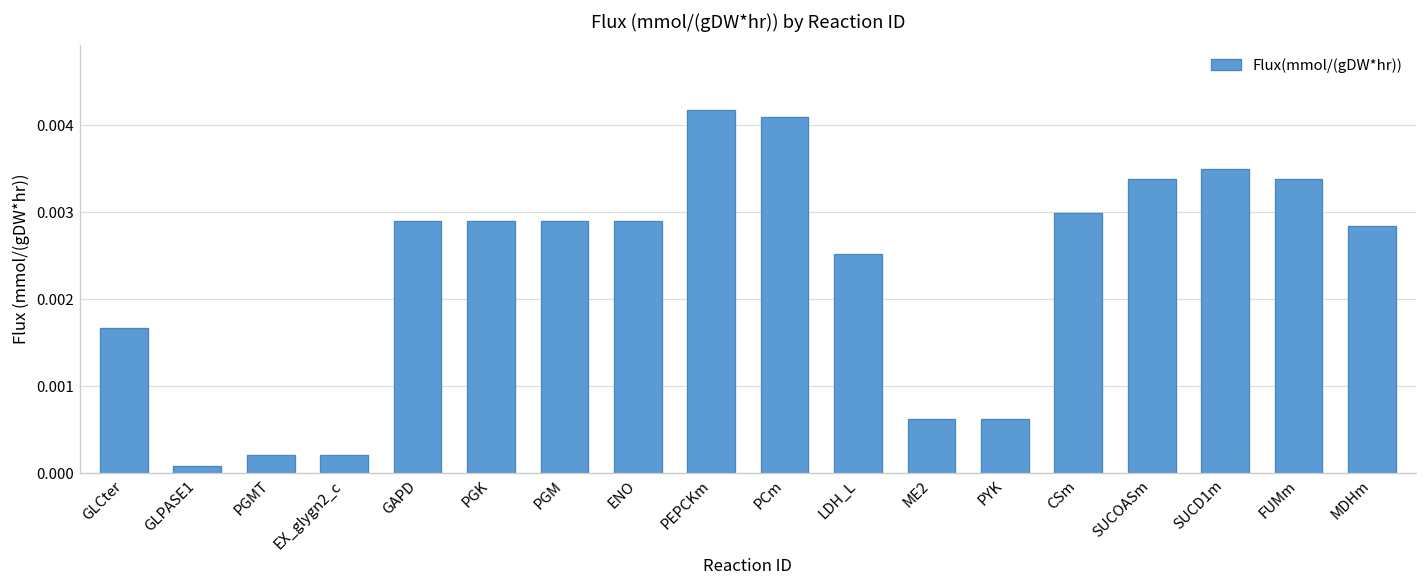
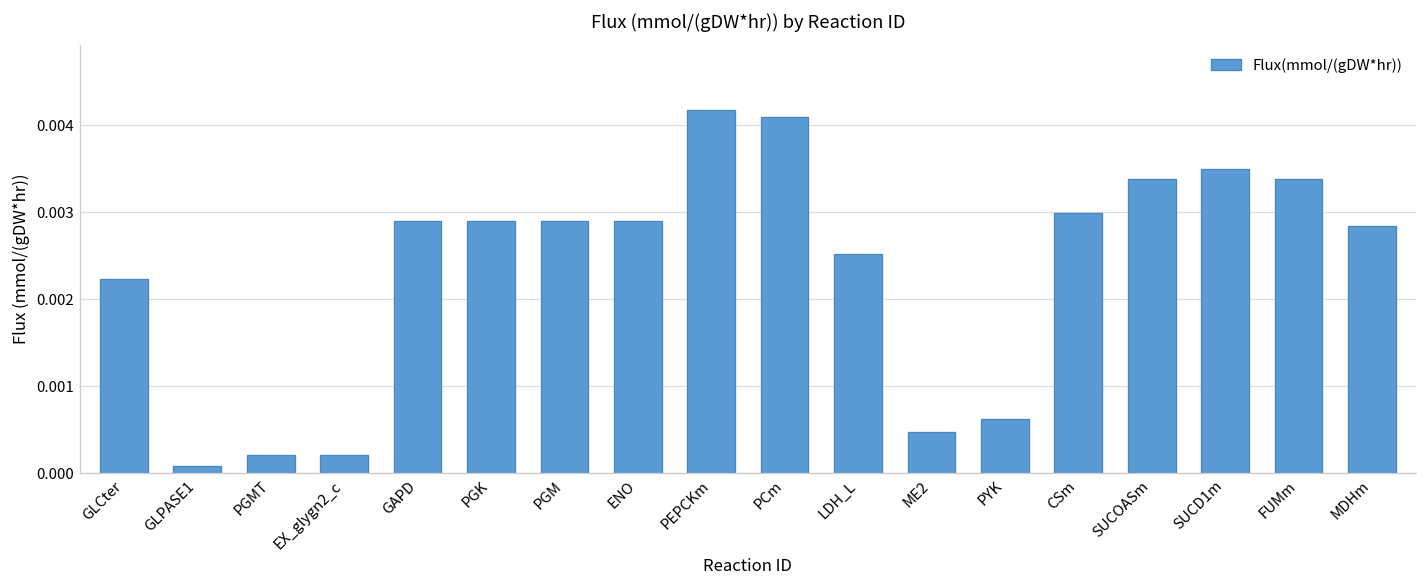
  {
-   "GLCter": 0.0017,
+   "GLCter": 0.0022,
    "GLPASE1": 0.0001,
    "PGMT": 0.0002,
    "EX_glygn2_c": 0.0002,
    "GAPD": 0.0029,
    "PGK": 0.0029,
    "PGM": 0.0029,
    "ENO": 0.0029,
    "PEPCKm": 0.0042,
    "PCm": 0.0041,
    "LDH_L": 0.0025,
-   "ME2": 0.0006,
+   "ME2": 0.0005,
    "PYK": 0.0006,
    "CSm": 0.0030,
    "SUCOASm": 0.0034,
    "SUCD1m": 0.0035,
    "FUMm": 0.0034,
    "MDHm": 0.0028
  }
